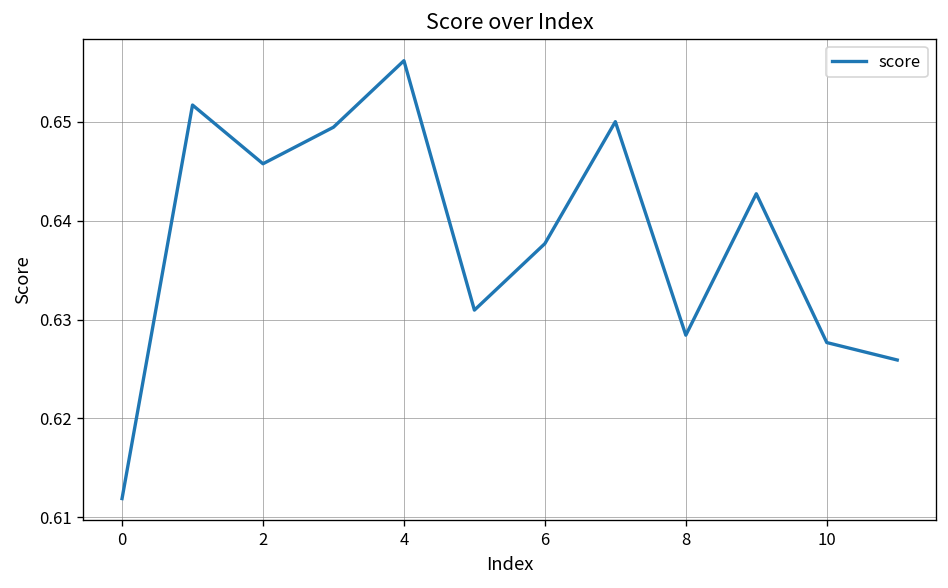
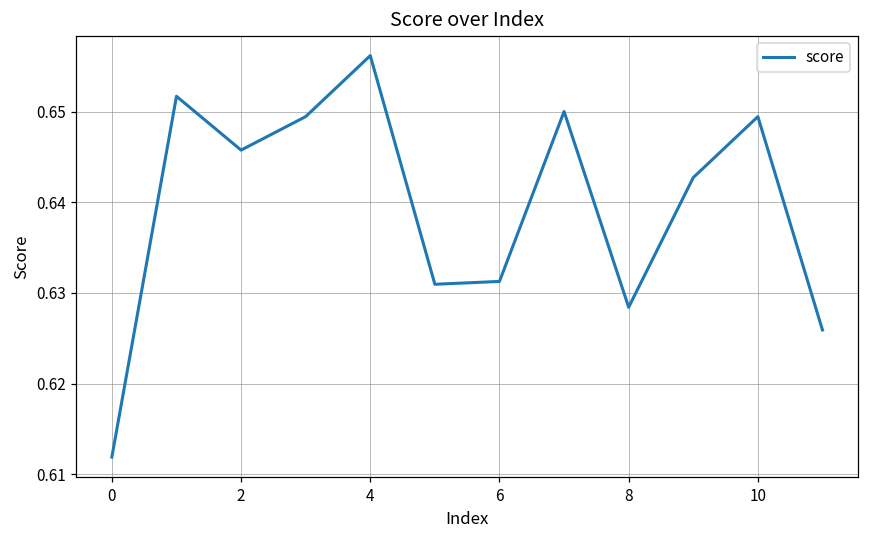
  {
    "0": 0.612,
    "2": 0.646,
    "4": 0.656,
-   "6": 0.638,
+   "6": 0.631,
    "8": 0.628,
-   "10": 0.628
+   "10": 0.649
  }
